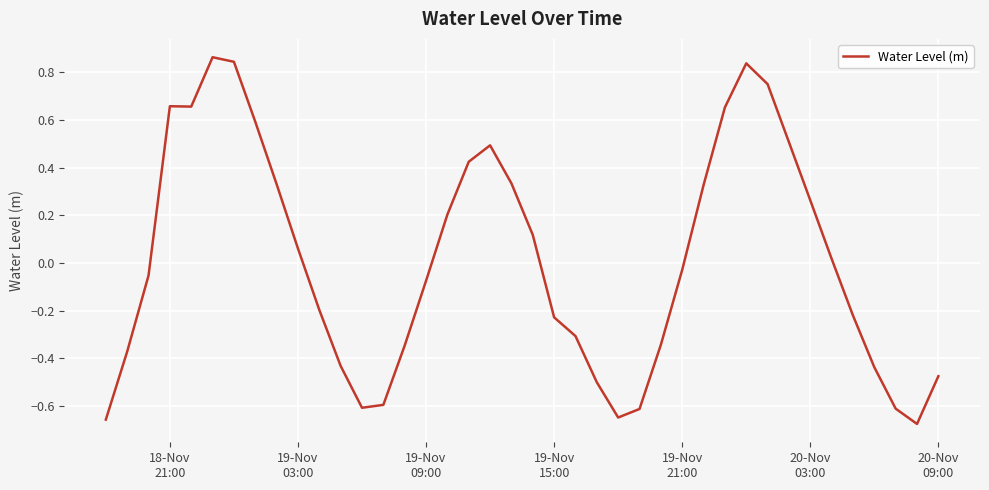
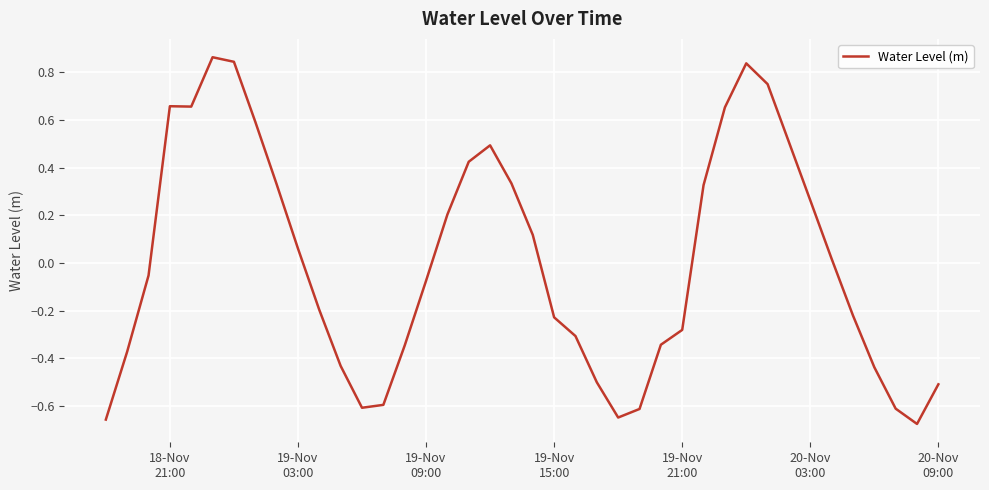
  {
    "18-Nov 21:00": 0.66,
    "19-Nov 03:00": 0.06,
    "19-Nov 09:00": -0.07,
    "19-Nov 15:00": -0.23,
-   "19-Nov 21:00": -0.03,
+   "19-Nov 21:00": -0.28,
    "20-Nov 03:00": 0.26,
-   "20-Nov 09:00": -0.47
+   "20-Nov 09:00": -0.51
  }
